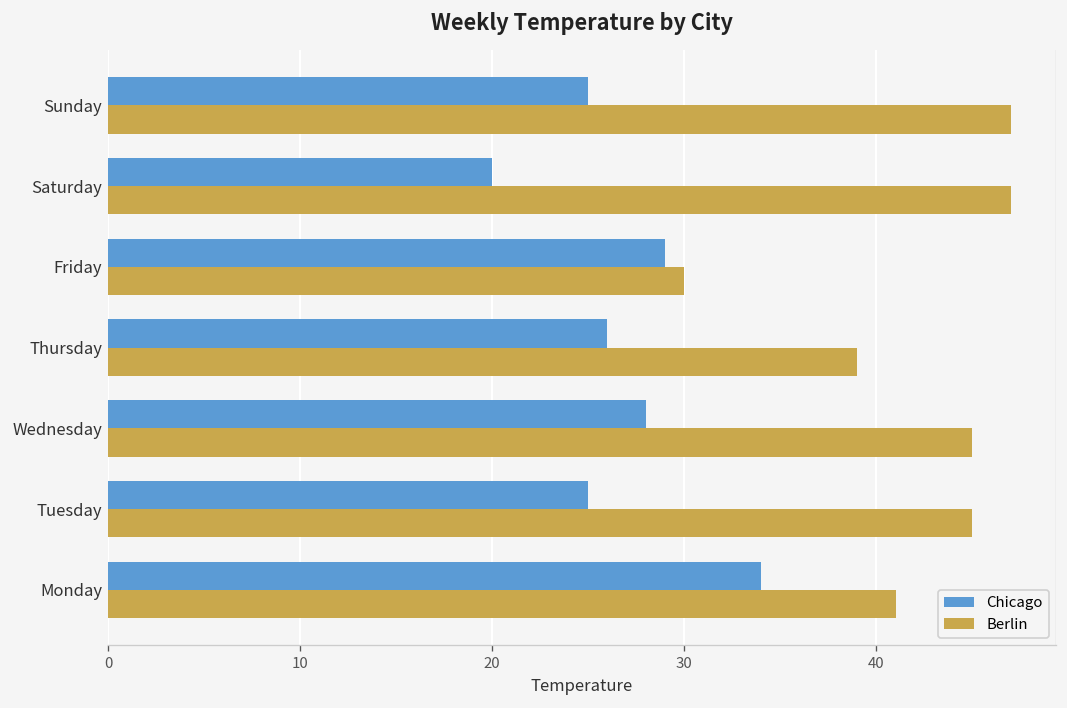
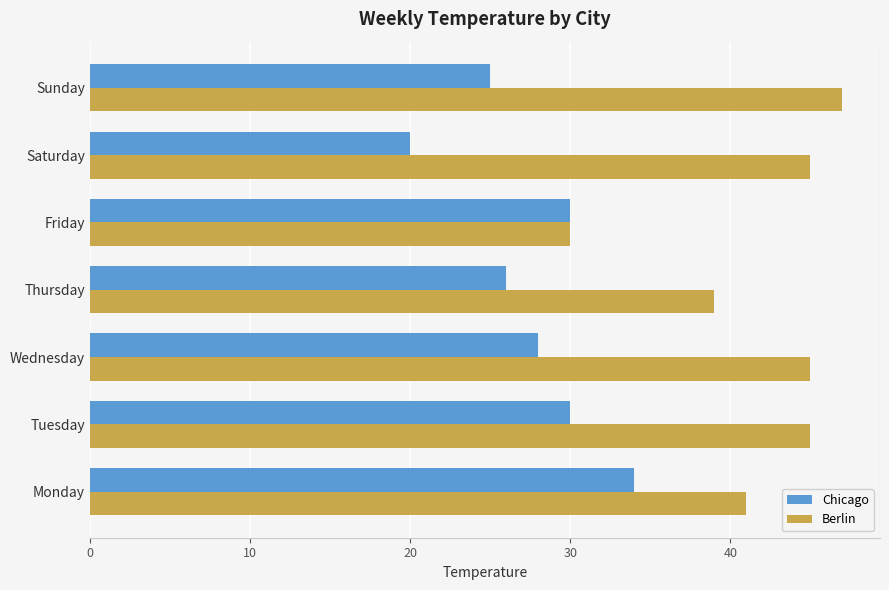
  {
    "Chicago": {
      "Sunday": 25,
      "Saturday": 20,
-     "Friday": 29,
+     "Friday": 30,
      "Thursday": 26,
      "Wednesday": 28,
-     "Tuesday": 25,
+     "Tuesday": 30,
      "Monday": 34
    },
    "Berlin": {
      "Sunday": 47,
-     "Saturday": 47,
+     "Saturday": 45,
      "Friday": 30,
      "Thursday": 39,
      "Wednesday": 45,
      "Tuesday": 45,
      "Monday": 41
    }
  }
